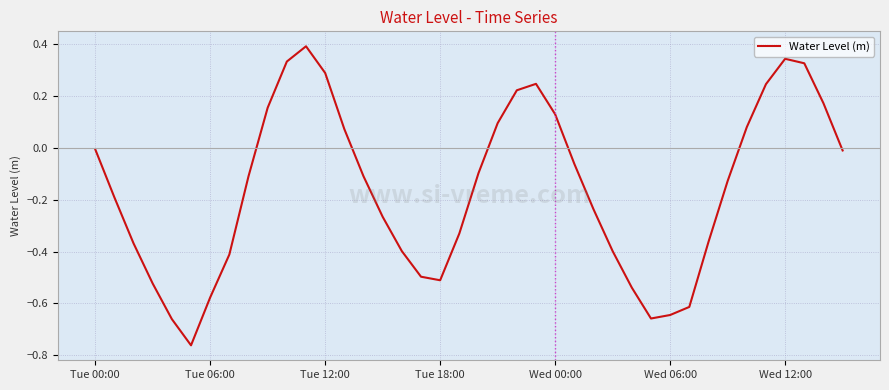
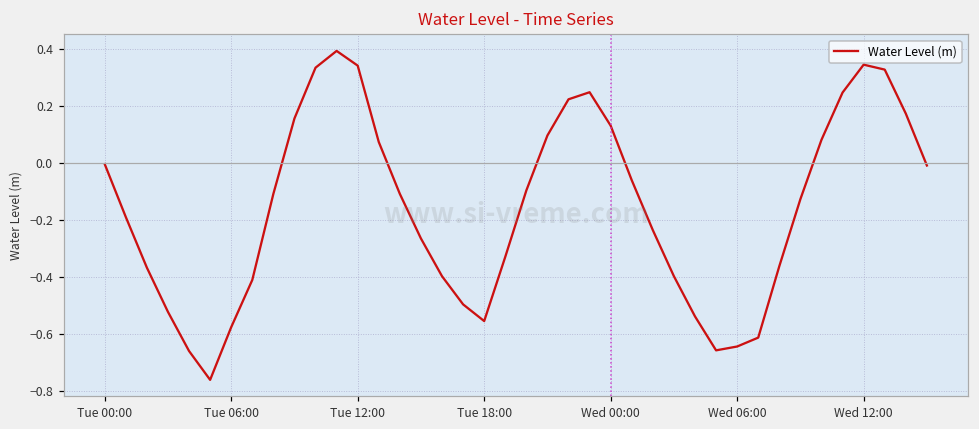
  {
    "Tue 00:00": 0.00,
    "Tue 06:00": -0.58,
-   "Tue 12:00": 0.29,
-   "Tue 18:00": -0.51,
+   "Tue 12:00": 0.34,
+   "Tue 18:00": -0.56,
    "Wed 00:00": 0.13,
    "Wed 06:00": -0.64,
    "Wed 12:00": 0.34
  }
